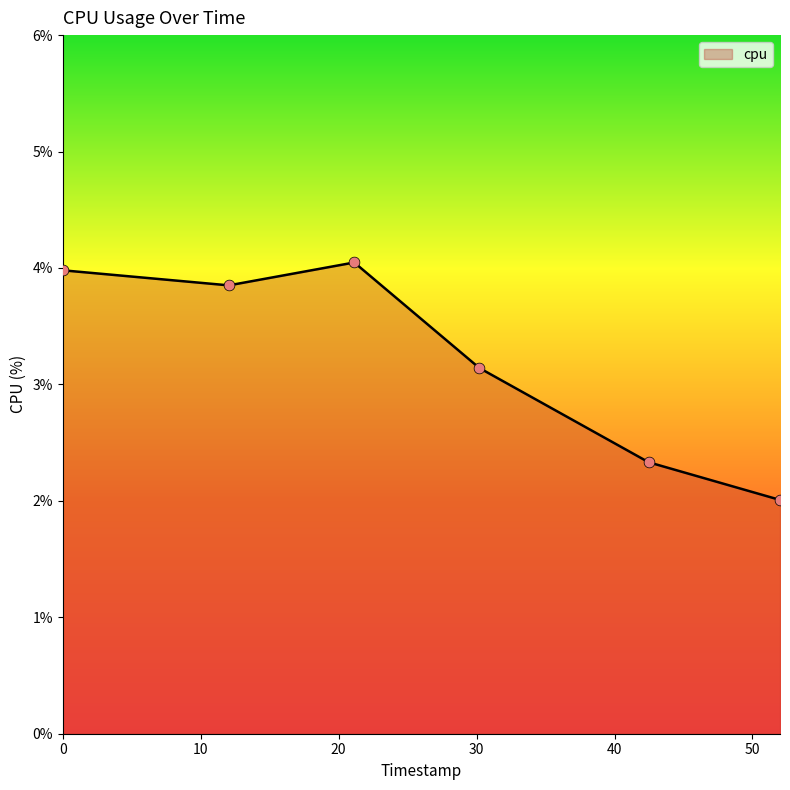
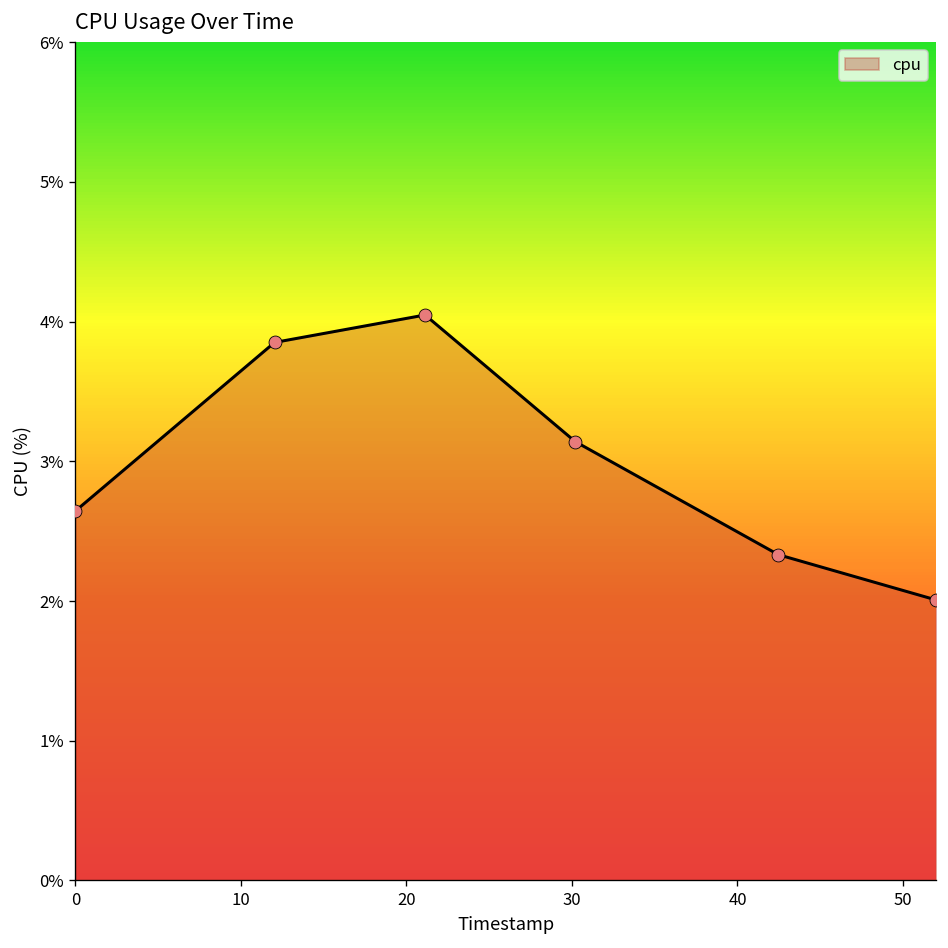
  {
-   "0": "3.98%"
+   "0": "2.64%"
  }
